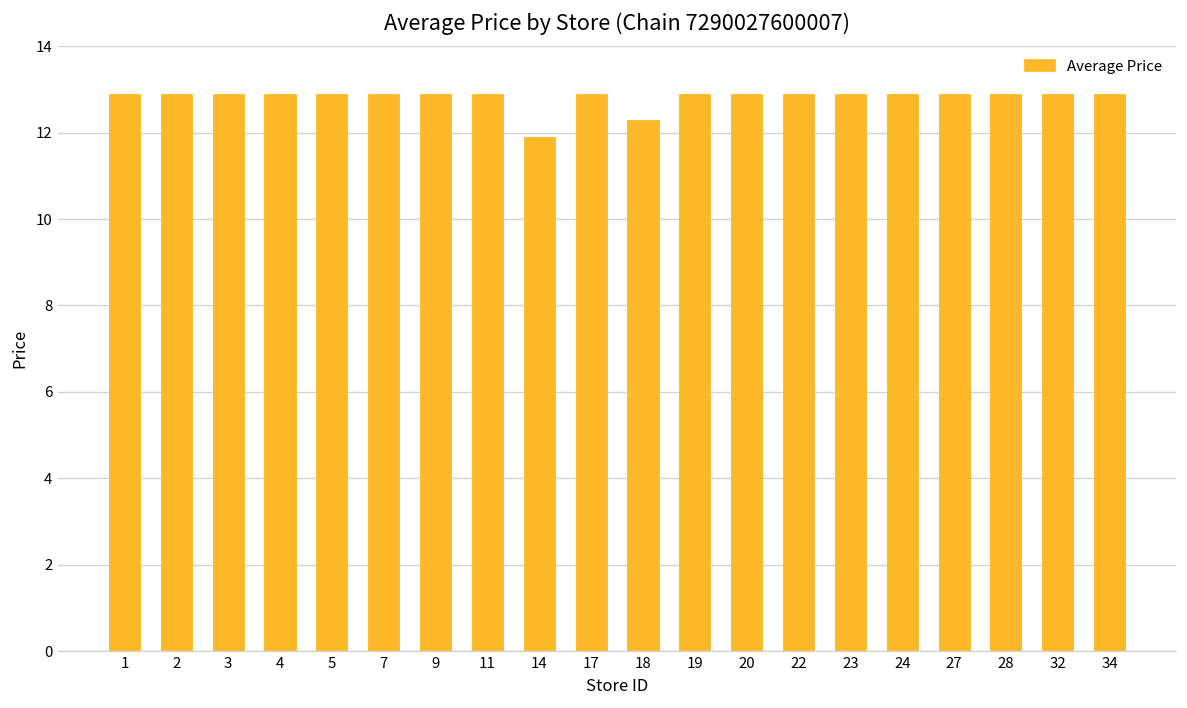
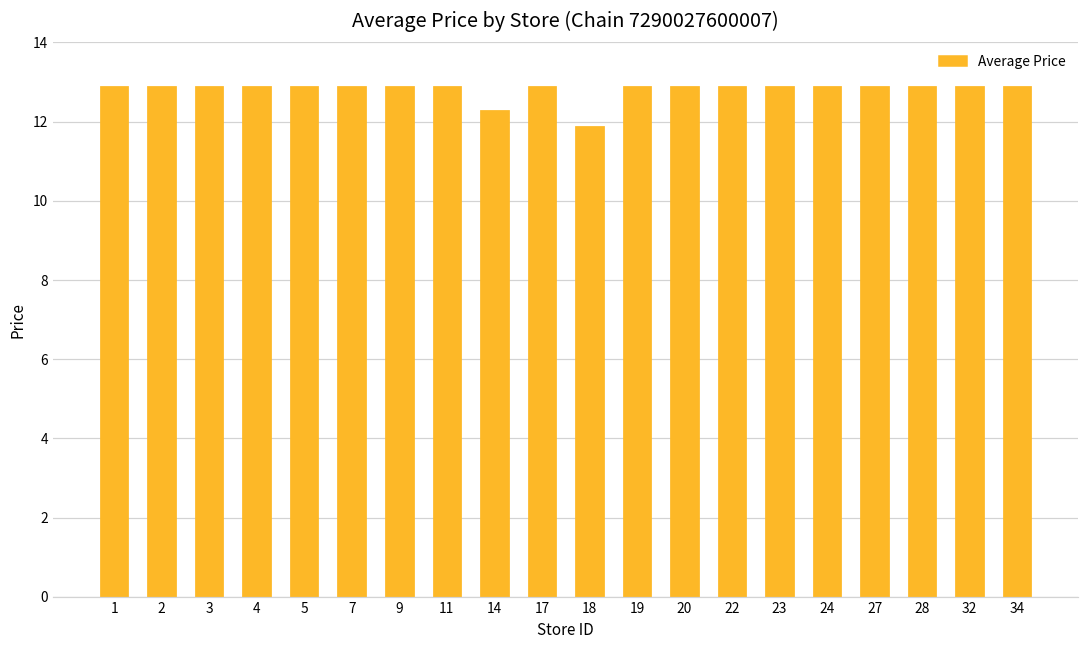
  {
    "1": 12.9,
    "2": 12.9,
    "3": 12.9,
    "4": 12.9,
    "5": 12.9,
    "7": 12.9,
    "9": 12.9,
    "11": 12.9,
-   "14": 11.9,
+   "14": 12.3,
    "17": 12.9,
-   "18": 12.3,
+   "18": 11.9,
    "19": 12.9,
    "20": 12.9,
    "22": 12.9,
    "23": 12.9,
    "24": 12.9,
    "27": 12.9,
    "28": 12.9,
    "32": 12.9,
    "34": 12.9
  }
